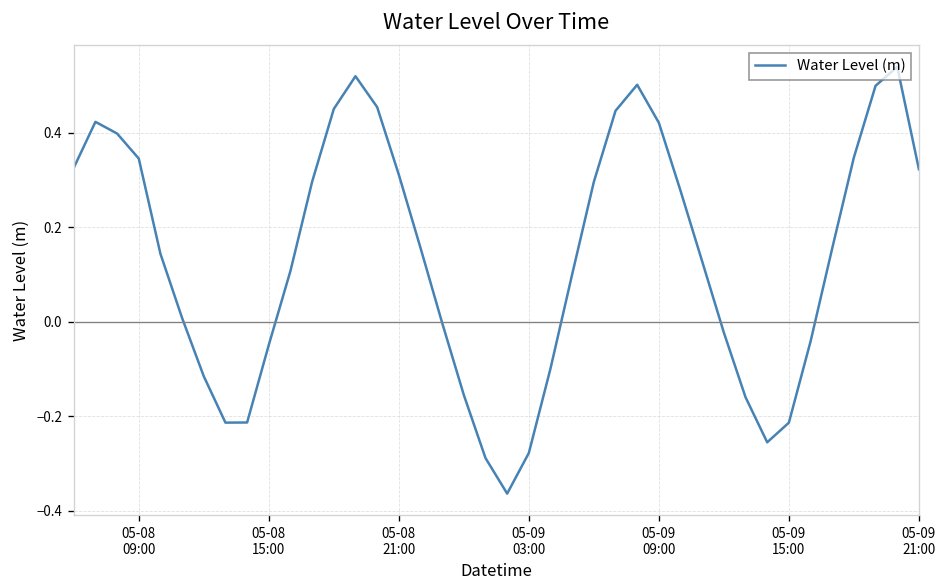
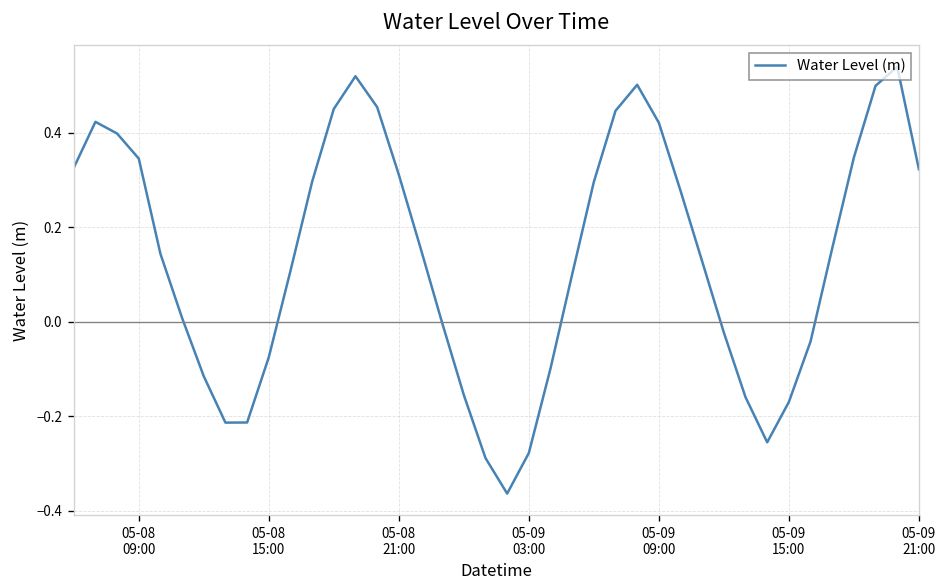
  {
    "05-08 09:00": 0.35,
-   "05-08 15:00": -0.05,
+   "05-08 15:00": -0.07,
    "05-08 21:00": 0.31,
    "05-09 03:00": -0.28,
    "05-09 09:00": 0.42,
-   "05-09 15:00": -0.21,
+   "05-09 15:00": -0.17,
    "05-09 21:00": 0.32
  }
